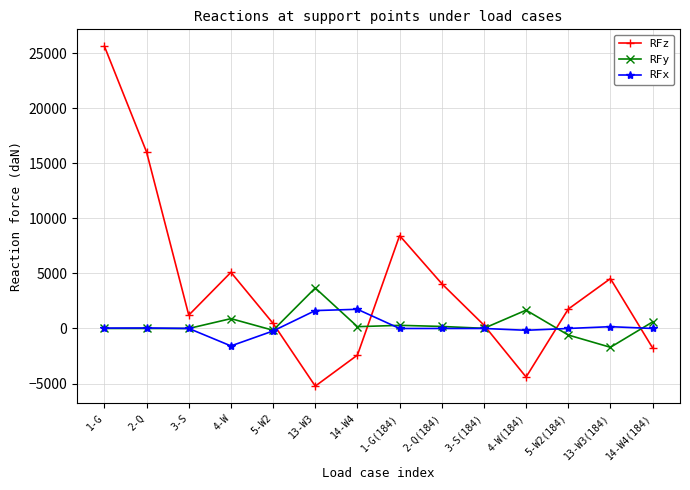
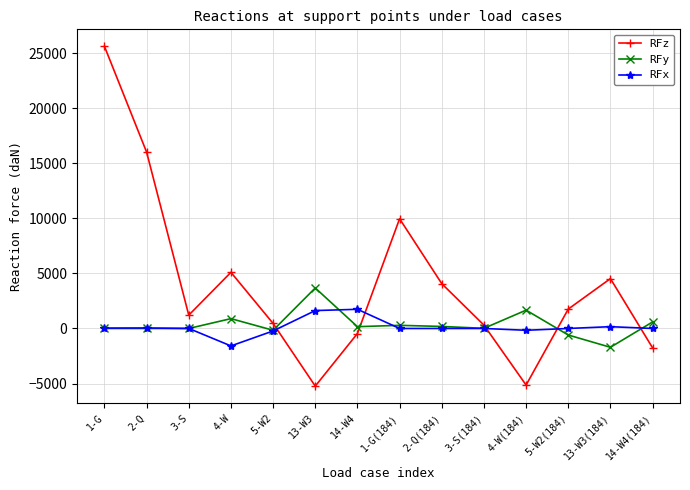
  {
    "RFz": {
      "1-G": 25600,
      "2-Q": 16000,
      "3-S": 1200,
      "4-W": 5100,
      "5-W2": 500,
      "13-W3": -5200,
-     "14-W4": -2400,
-     "1-G(184)": 8400,
+     "14-W4": -500,
+     "1-G(184)": 10000,
      "2-Q(184)": 4100,
      "3-S(184)": 300,
-     "4-W(184)": -4400,
+     "4-W(184)": -5100,
      "5-W2(184)": 1800,
      "13-W3(184)": 4500,
      "14-W4(184)": -1800
    },
    "RFy": {
      "4-W": 900,
      "13-W3": 3700,
      "14-W4": 200,
      "1-G(184)": 300,
      "4-W(184)": 1700,
      "5-W2(184)": -600,
      "13-W3(184)": -1700,
      "14-W4(184)": 600
    },
    "RFx": {
      "4-W": -1600,
      "13-W3": 1600,
      "14-W4": 1700,
      "1-G(184)": 0,
      "4-W(184)": -200,
      "5-W2(184)": 0,
      "13-W3(184)": 200,
      "14-W4(184)": 0
    }
  }
